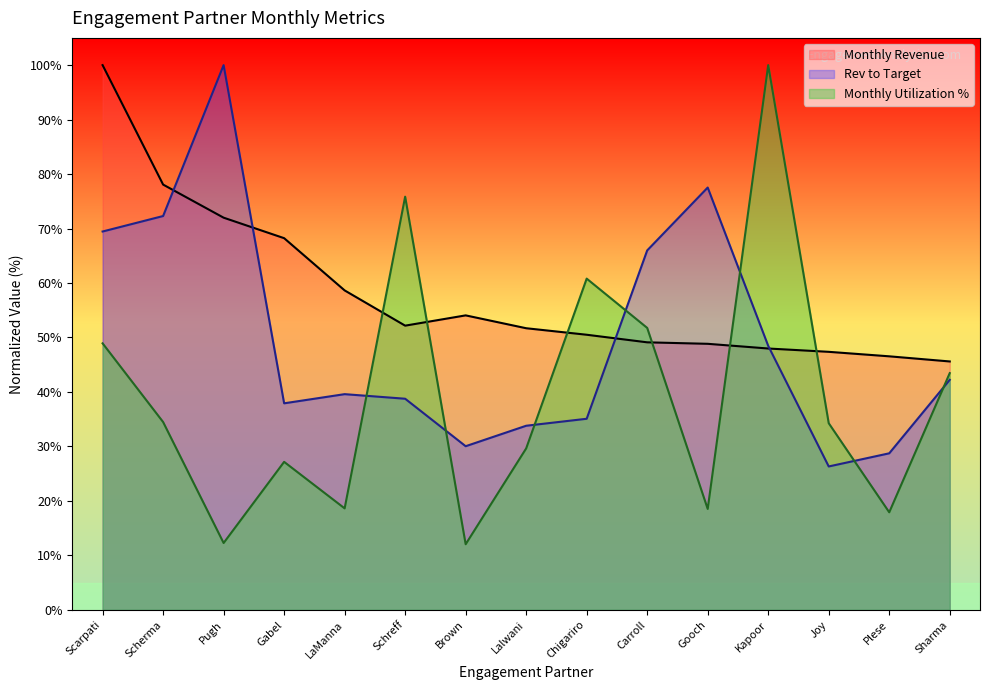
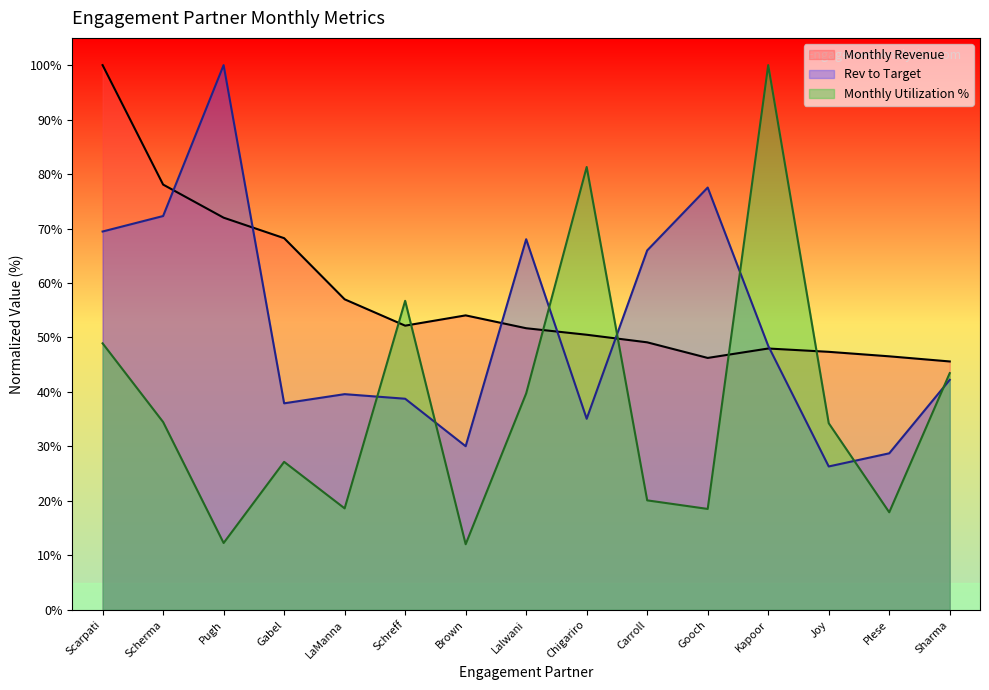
  {
    "Monthly Revenue": {
      "Scarpati": "100%",
      "Scherma": "78%",
      "Pugh": "72%",
      "Gabel": "68%",
-     "LaManna": "59%",
+     "LaManna": "57%",
      "Schreff": "52%",
      "Brown": "54%",
      "Lalwani": "52%",
      "Chigariro": "50%",
      "Carroll": "49%",
-     "Gooch": "49%",
+     "Gooch": "46%",
      "Kapoor": "48%",
      "Joy": "47%",
      "Plese": "47%",
      "Sharma": "46%"
    },
    "Rev to Target": {
      "Scarpati": "69%",
      "Scherma": "72%",
      "Pugh": "100%",
      "Gabel": "38%",
      "LaManna": "40%",
      "Schreff": "39%",
      "Brown": "30%",
-     "Lalwani": "34%",
+     "Lalwani": "68%",
      "Chigariro": "35%",
      "Carroll": "66%",
      "Gooch": "78%",
      "Kapoor": "48%",
      "Joy": "26%",
      "Plese": "29%",
      "Sharma": "42%"
    },
    "Monthly Utilization %": {
      "Scarpati": "49%",
      "Scherma": "34%",
      "Pugh": "12%",
      "Gabel": "27%",
      "LaManna": "19%",
-     "Schreff": "76%",
+     "Schreff": "57%",
      "Brown": "12%",
-     "Lalwani": "30%",
-     "Chigariro": "61%",
-     "Carroll": "52%",
+     "Lalwani": "40%",
+     "Chigariro": "81%",
+     "Carroll": "20%",
      "Gooch": "19%",
      "Kapoor": "100%",
      "Joy": "34%",
      "Plese": "18%",
      "Sharma": "43%"
    }
  }
